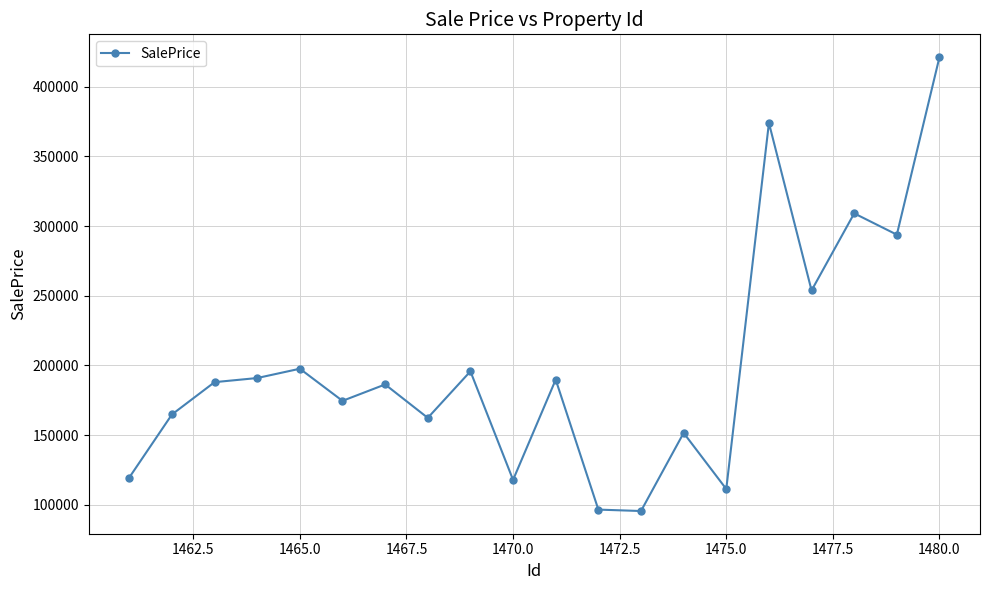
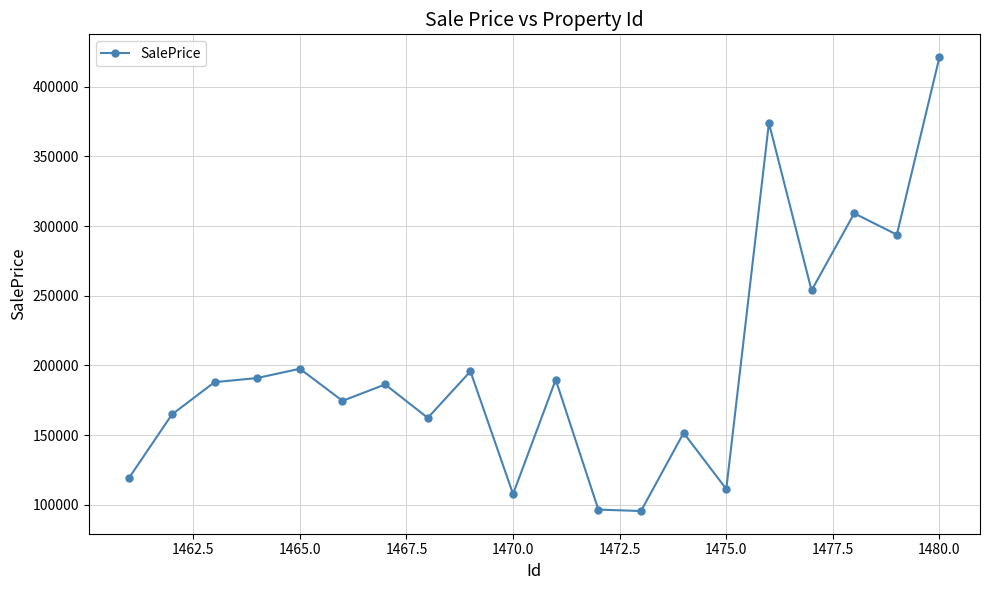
  {
    "1465.0": 198000,
-   "1470.0": 118000,
+   "1470.0": 108000,
    "1475.0": 111000,
    "1480.0": 421000
  }
